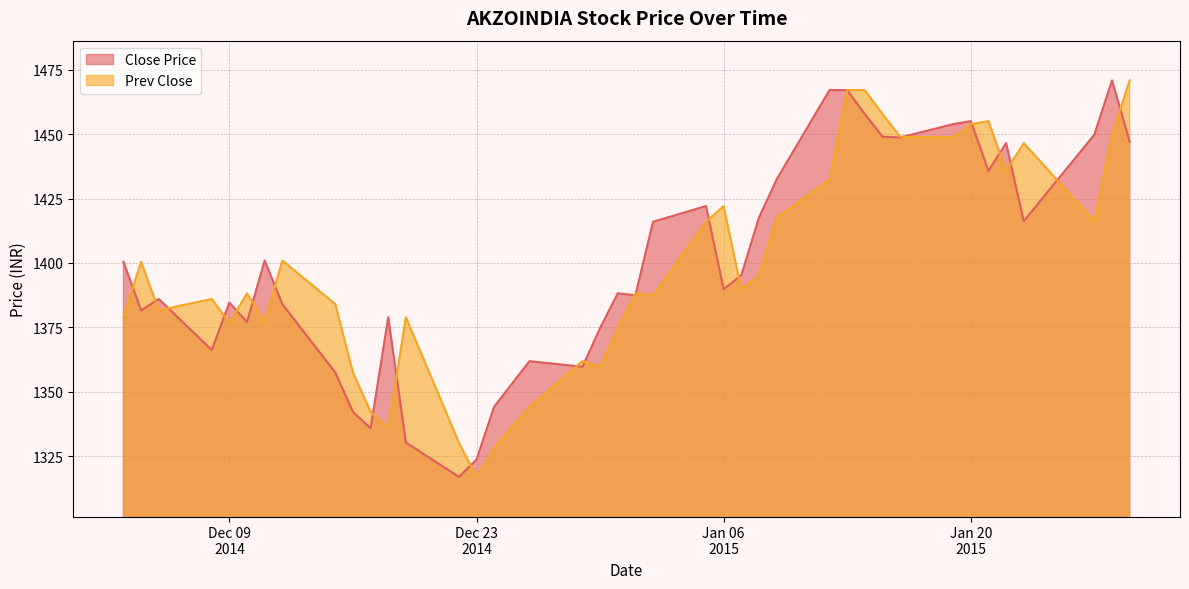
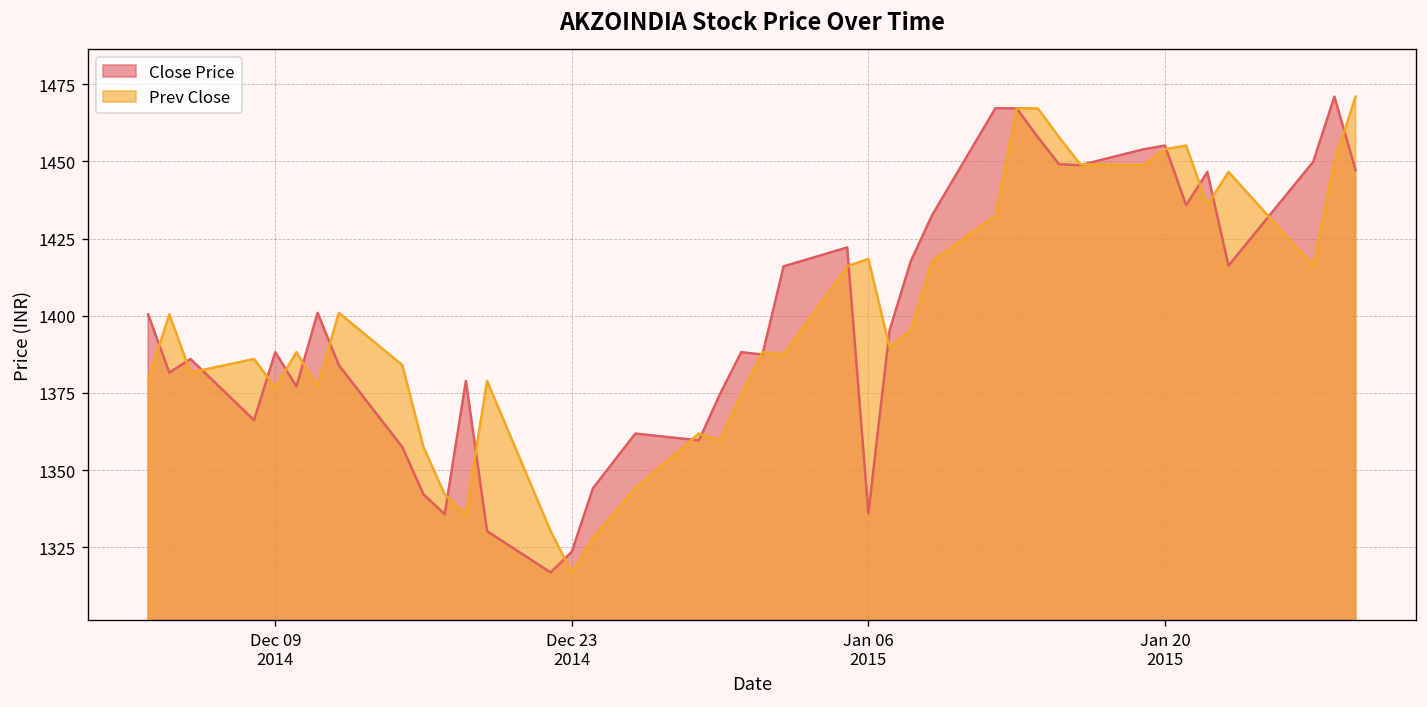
  {
    "Close Price": {
-     "Dec 09 2014": 1385,
+     "Dec 09 2014": 1388,
      "Dec 23 2014": 1324,
-     "Jan 06 2015": 1390,
+     "Jan 06 2015": 1336,
      "Jan 20 2015": 1455
    },
    "Prev Close": {
      "Dec 09 2014": 1377,
      "Dec 23 2014": 1317,
-     "Jan 06 2015": 1422,
+     "Jan 06 2015": 1418,
      "Jan 20 2015": 1454
    }
  }
